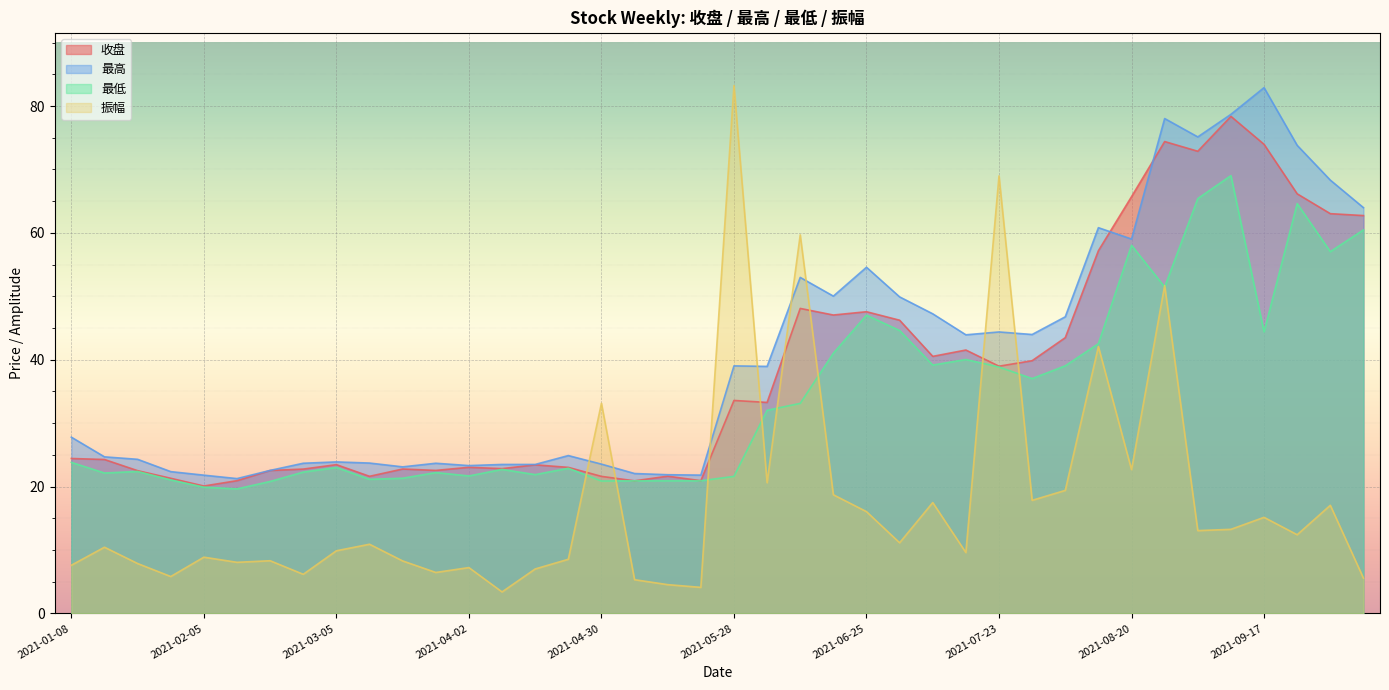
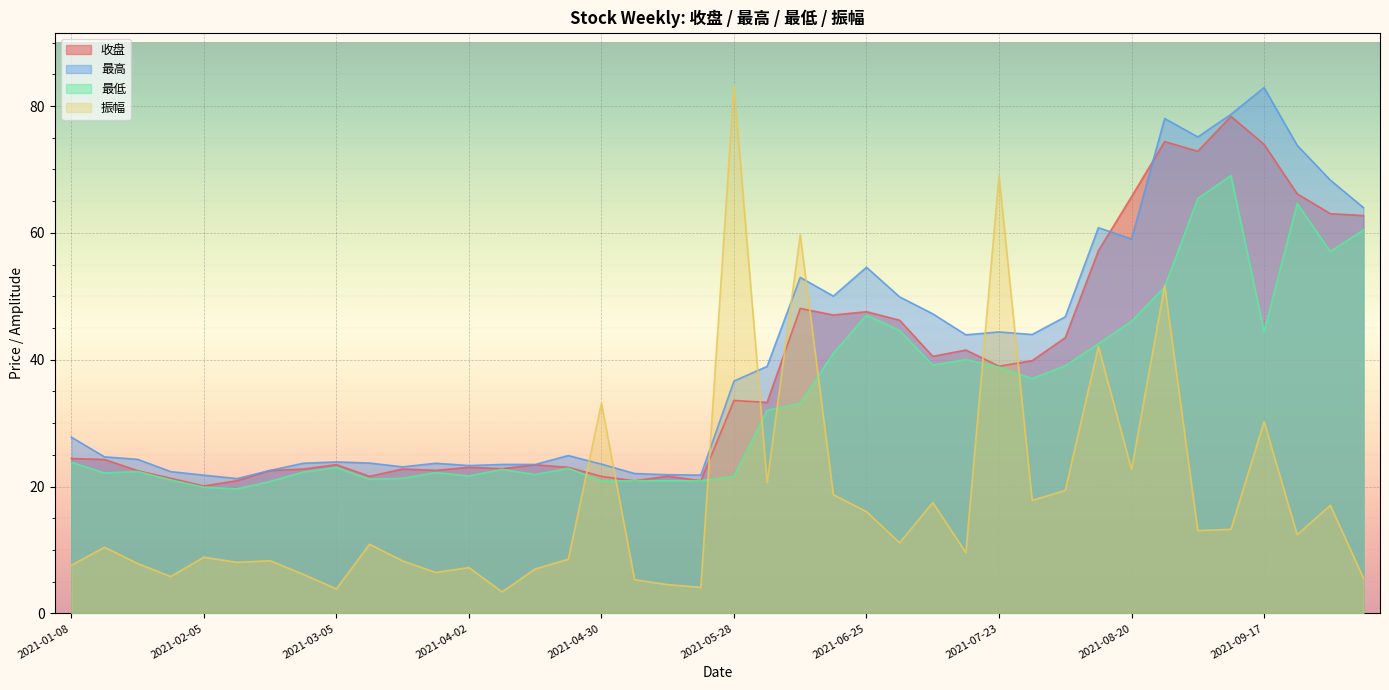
  {
    "收盘": {
      "2021-01-08": 24,
      "2021-03-05": 23,
      "2021-04-30": 22,
      "2021-05-28": 34,
      "2021-06-25": 48,
      "2021-08-20": 66,
      "2021-09-17": 74
    },
    "最高": {
      "2021-01-08": 28,
      "2021-02-05": 22,
      "2021-03-05": 24,
      "2021-04-30": 24,
-     "2021-05-28": 39,
+     "2021-05-28": 37,
      "2021-06-25": 55,
      "2021-07-23": 44,
      "2021-08-20": 59,
      "2021-09-17": 83
    },
    "最低": {
      "2021-01-08": 24,
      "2021-03-05": 23,
      "2021-04-02": 22,
      "2021-04-30": 21,
      "2021-05-28": 22,
      "2021-06-25": 47,
-     "2021-08-20": 58,
+     "2021-08-20": 46,
      "2021-09-17": 44
    },
    "振幅": {
      "2021-01-08": 8,
      "2021-02-05": 9,
-     "2021-03-05": 10,
+     "2021-03-05": 4,
      "2021-04-02": 7,
      "2021-04-30": 33,
      "2021-05-28": 83,
      "2021-06-25": 16,
      "2021-07-23": 69,
      "2021-08-20": 23,
-     "2021-09-17": 15
+     "2021-09-17": 30
    }
  }
